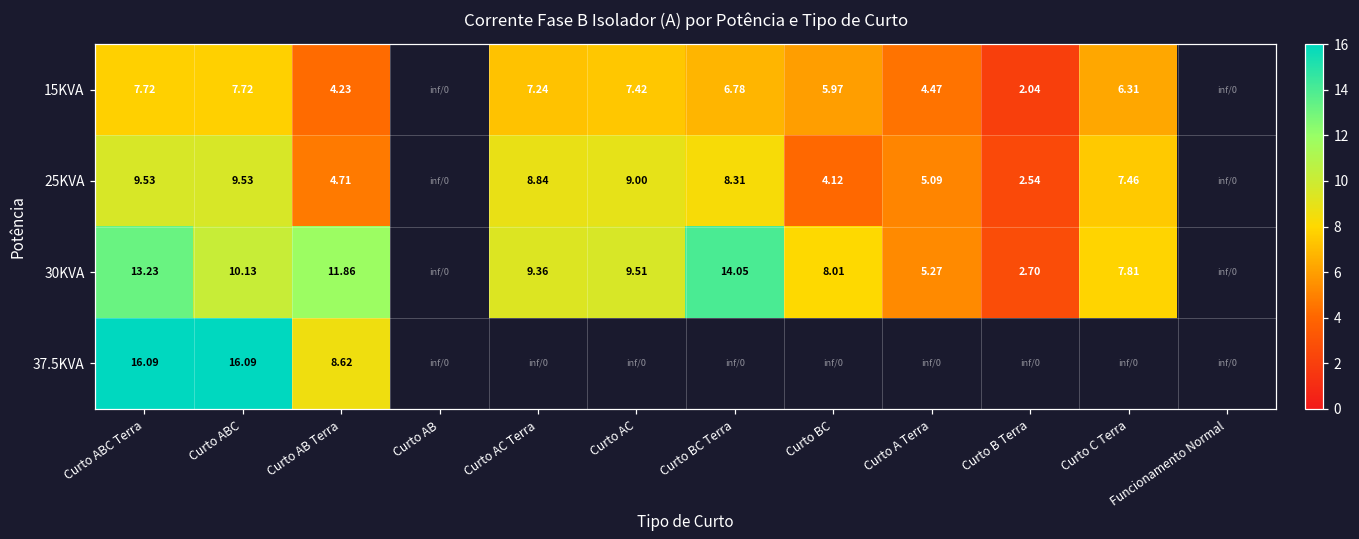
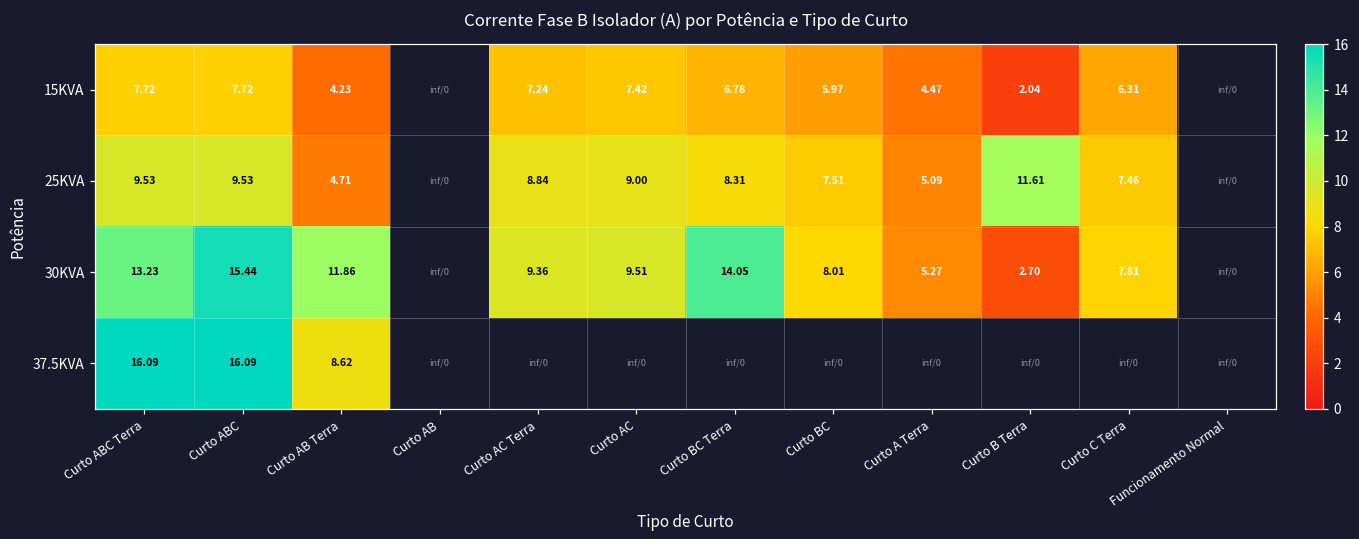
  {
    "15KVA": {
      "Curto ABC Terra": 7.72,
      "Curto ABC": 7.72,
      "Curto AB Terra": 4.23,
      "Curto AC Terra": 7.24,
      "Curto AC": 7.42,
      "Curto BC Terra": 6.78,
      "Curto BC": 5.97,
      "Curto A Terra": 4.47,
      "Curto B Terra": 2.04,
      "Curto C Terra": 6.31
    },
    "25KVA": {
      "Curto ABC Terra": 9.53,
      "Curto ABC": 9.53,
      "Curto AB Terra": 4.71,
      "Curto AC Terra": 8.84,
      "Curto AC": 9.00,
      "Curto BC Terra": 8.31,
-     "Curto BC": 4.12,
+     "Curto BC": 7.51,
      "Curto A Terra": 5.09,
-     "Curto B Terra": 2.54,
+     "Curto B Terra": 11.61,
      "Curto C Terra": 7.46
    },
    "30KVA": {
      "Curto ABC Terra": 13.23,
-     "Curto ABC": 10.13,
+     "Curto ABC": 15.44,
      "Curto AB Terra": 11.86,
      "Curto AC Terra": 9.36,
      "Curto AC": 9.51,
      "Curto BC Terra": 14.05,
      "Curto BC": 8.01,
      "Curto A Terra": 5.27,
      "Curto B Terra": 2.70,
      "Curto C Terra": 7.81
    },
    "37.5KVA": {
      "Curto ABC Terra": 16.09,
      "Curto ABC": 16.09,
      "Curto AB Terra": 8.62
    }
  }
